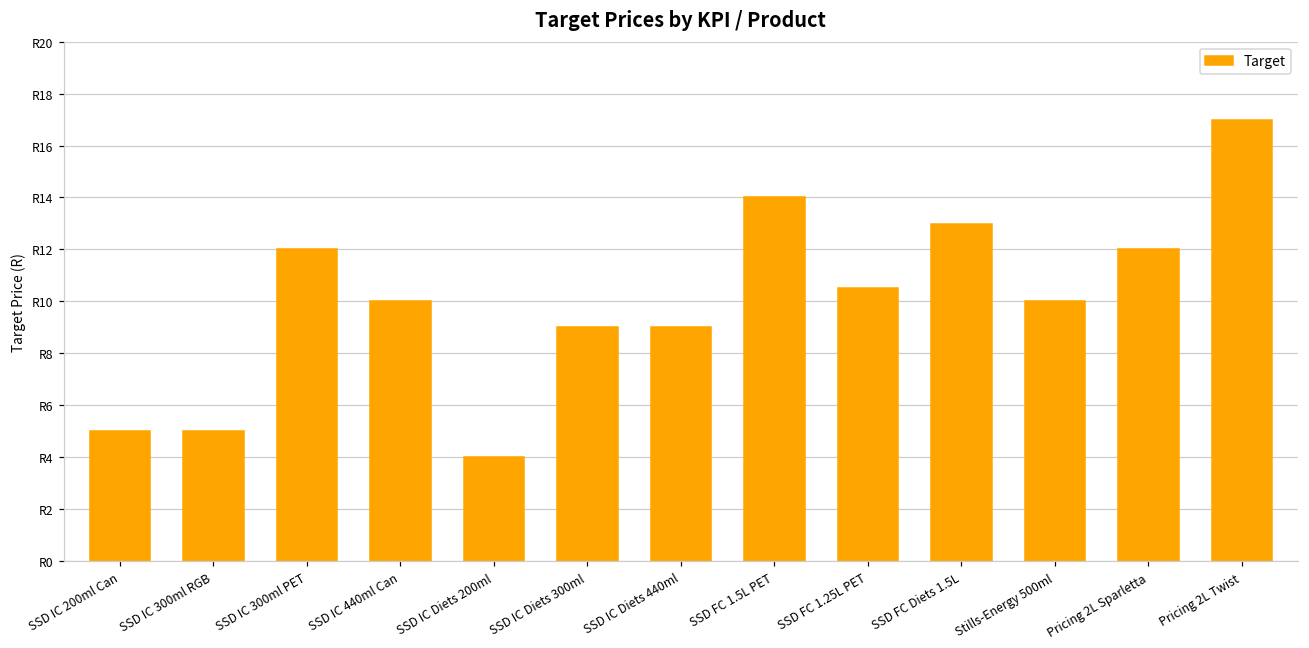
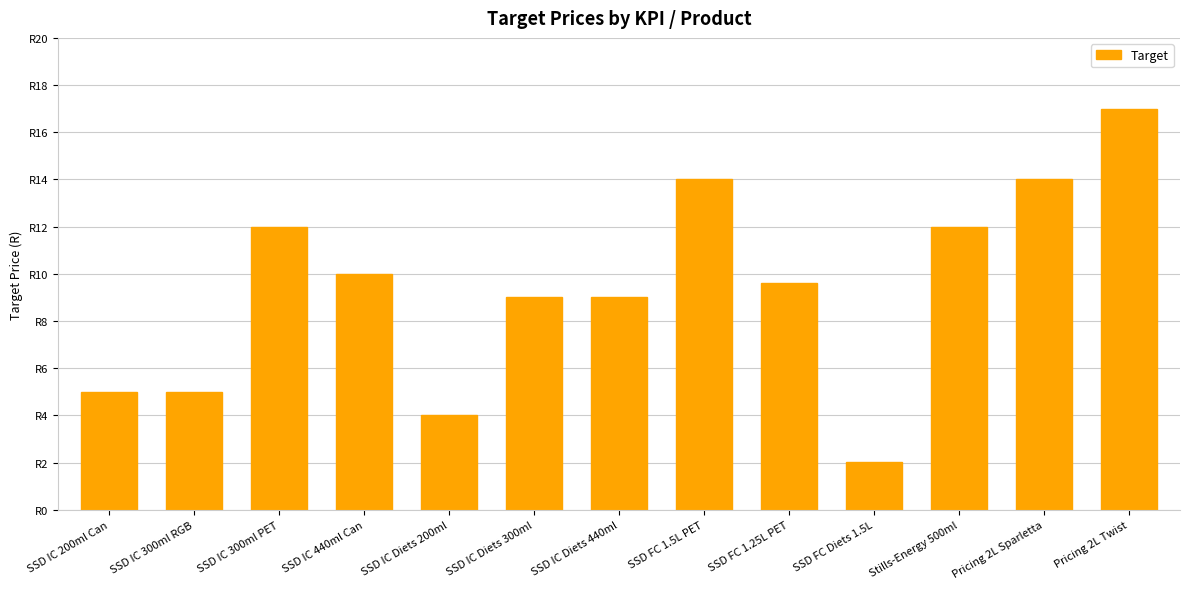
  {
    "SSD IC 200ml Can": "R5.0",
    "SSD IC 300ml RGB": "R5.0",
    "SSD IC 300ml PET": "R12.0",
    "SSD IC 440ml Can": "R10.0",
    "SSD IC Diets 200ml": "R4.0",
    "SSD IC Diets 300ml": "R9.0",
    "SSD IC Diets 440ml": "R9.0",
    "SSD FC 1.5L PET": "R14.0",
-   "SSD FC 1.25L PET": "R10.5",
-   "SSD FC Diets 1.5L": "R13.0",
-   "Stills-Energy 500ml": "R10",
-   "Pricing 2L Sparletta": "R12",
+   "SSD FC 1.25L PET": "R9.6",
+   "SSD FC Diets 1.5L": "R2.0",
+   "Stills-Energy 500ml": "R12",
+   "Pricing 2L Sparletta": "R14",
    "Pricing 2L Twist": "R17.0"
  }
